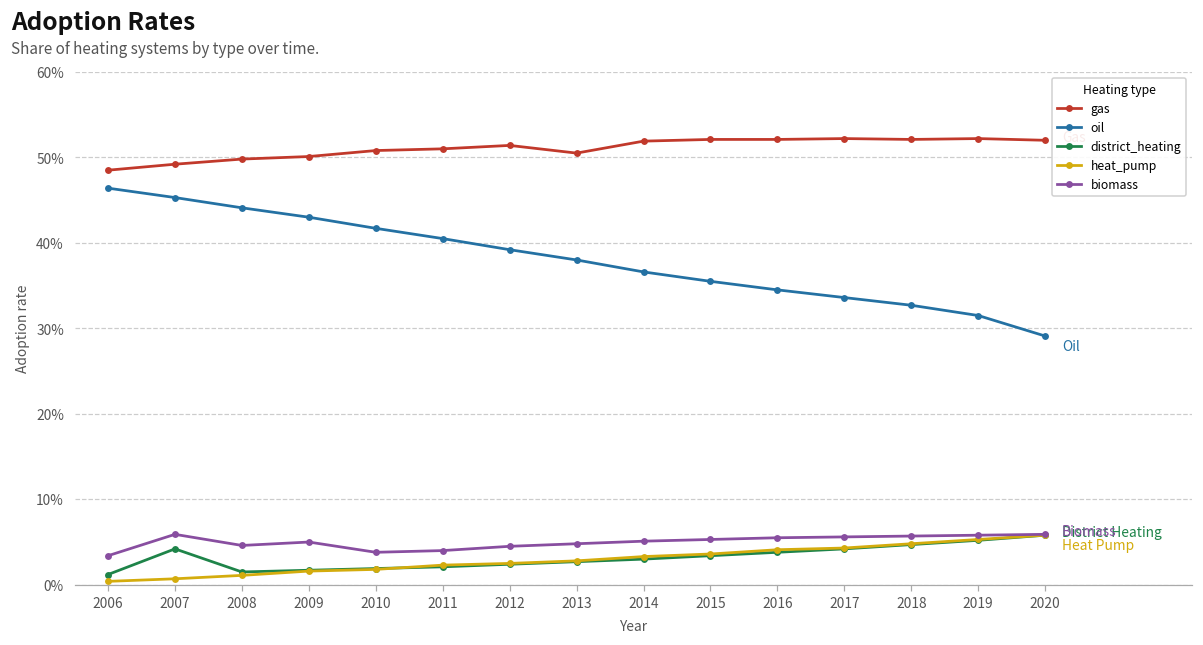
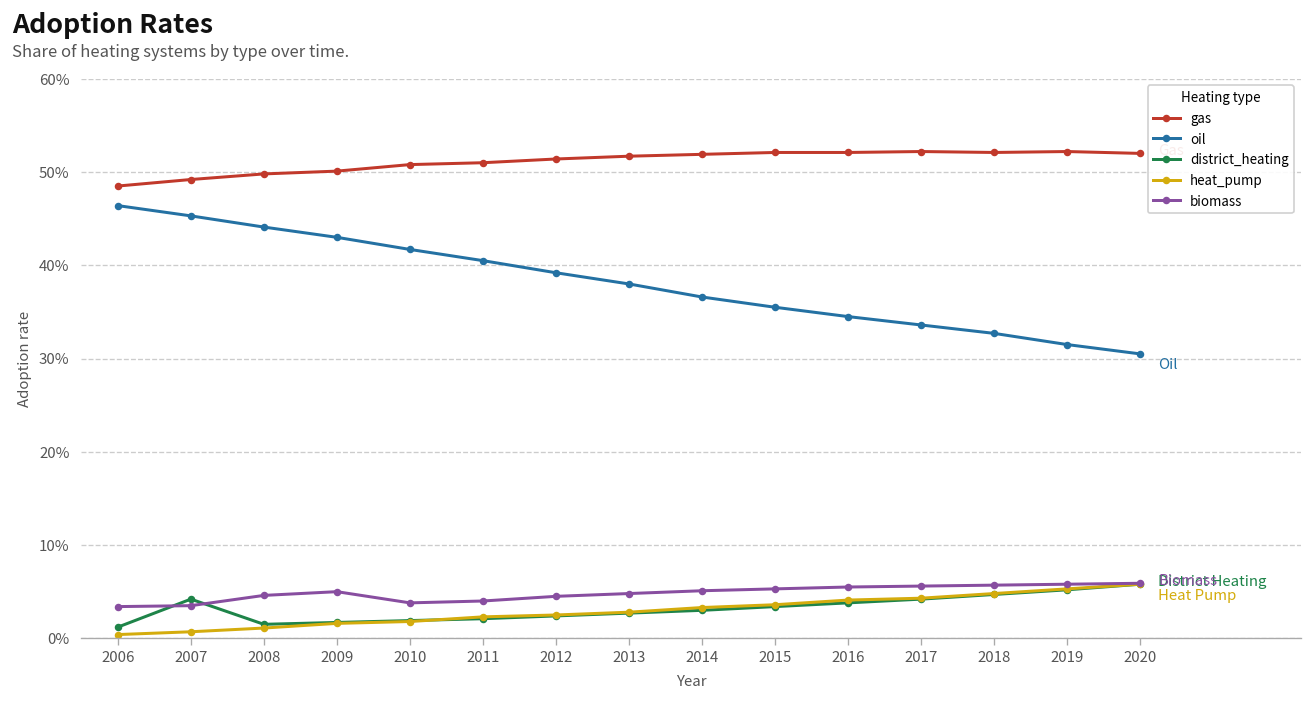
  {
    "gas": {
      "2006": "49%",
      "2007": "49%",
      "2008": "50%",
      "2009": "50%",
      "2010": "51%",
      "2011": "51%",
      "2012": "51%",
-     "2013": "51%",
+     "2013": "52%",
      "2014": "52%",
      "2015": "52%",
      "2016": "52%",
      "2017": "52%",
      "2018": "52%",
      "2019": "52%",
      "2020": "52%"
    },
    "oil": {
      "2006": "46%",
      "2007": "45%",
      "2008": "44%",
      "2009": "43%",
      "2010": "42%",
      "2011": "41%",
      "2012": "39%",
      "2013": "38%",
      "2014": "37%",
      "2015": "36%",
      "2016": "35%",
      "2017": "34%",
      "2018": "33%",
      "2019": "32%",
-     "2020": "29%"
+     "2020": "31%"
    },
    "district_heating": {
      "2006": "1%",
      "2007": "4%",
      "2008": "2%"
    },
    "heat_pump": {
      "2006": "0%",
      "2007": "1%",
      "2008": "1%"
    },
    "biomass": {
      "2006": "3%",
-     "2007": "6%",
+     "2007": "4%",
      "2008": "5%",
      "2009": "5%",
      "2010": "4%",
      "2011": "4%",
      "2012": "5%",
      "2013": "5%",
      "2014": "5%",
      "2015": "5%",
      "2016": "6%",
      "2017": "6%",
      "2018": "6%",
      "2019": "6%"
    }
  }
